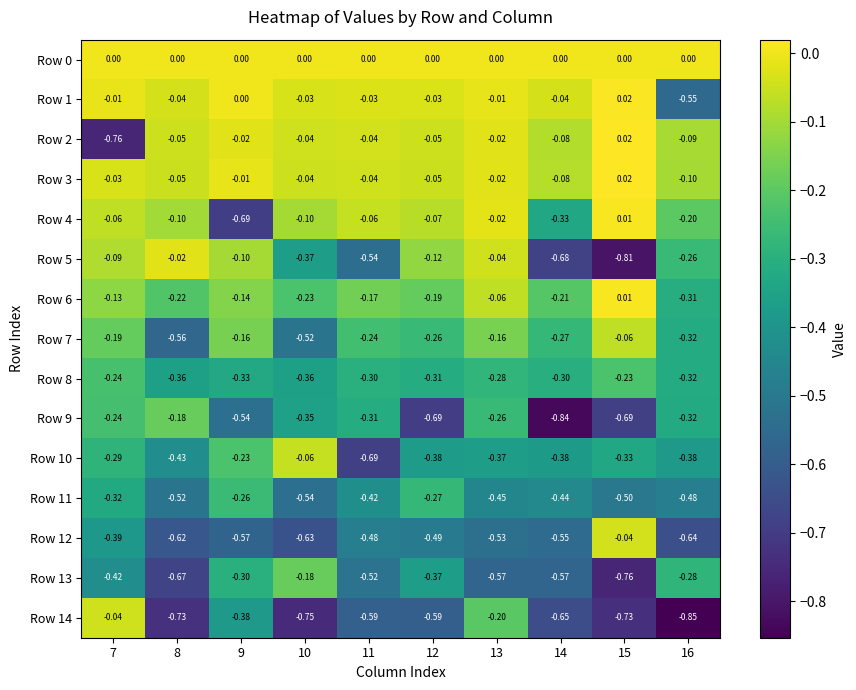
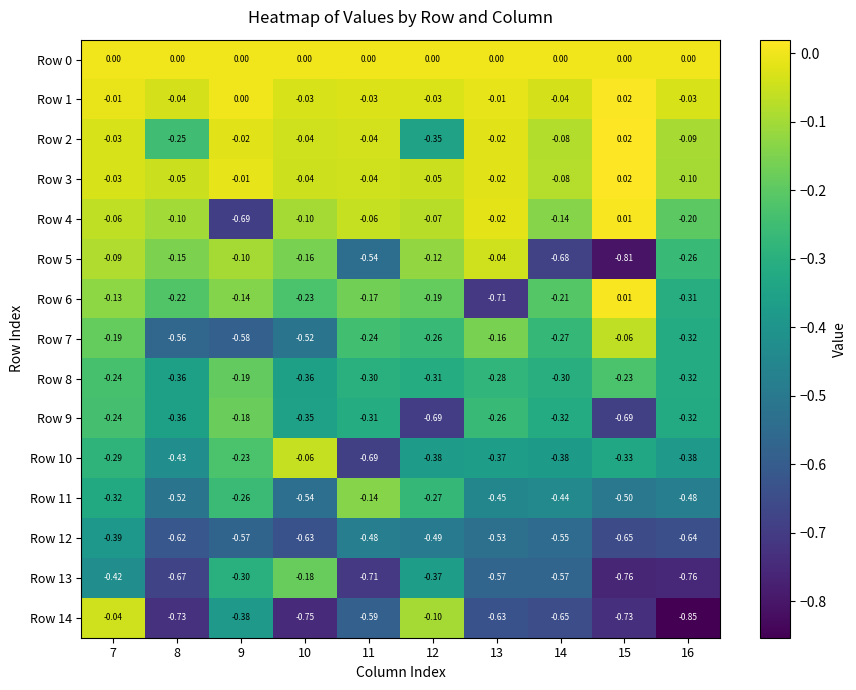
  {
    "Row 0": {
      "7": 0.00,
      "8": 0.00,
      "9": 0.00,
      "10": 0.00,
      "11": 0.00,
      "12": 0.00,
      "13": 0.00,
      "14": 0.00,
      "15": 0.00,
      "16": 0.00
    },
    "Row 1": {
      "7": -0.01,
      "8": -0.04,
      "9": 0.00,
      "10": -0.03,
      "11": -0.03,
      "12": -0.03,
      "13": -0.01,
      "14": -0.04,
      "15": 0.02,
-     "16": -0.55
+     "16": -0.03
    },
    "Row 2": {
-     "7": -0.76,
-     "8": -0.05,
+     "7": -0.03,
+     "8": -0.25,
      "9": -0.02,
      "10": -0.04,
      "11": -0.04,
-     "12": -0.05,
+     "12": -0.35,
      "13": -0.02,
      "14": -0.08,
      "15": 0.02,
      "16": -0.09
    },
    "Row 3": {
      "7": -0.03,
      "8": -0.05,
      "9": -0.01,
      "10": -0.04,
      "11": -0.04,
      "12": -0.05,
      "13": -0.02,
      "14": -0.08,
      "15": 0.02,
      "16": -0.10
    },
    "Row 4": {
      "7": -0.06,
      "8": -0.10,
      "9": -0.69,
      "10": -0.10,
      "11": -0.06,
      "12": -0.07,
      "13": -0.02,
-     "14": -0.33,
+     "14": -0.14,
      "15": 0.01,
      "16": -0.20
    },
    "Row 5": {
      "7": -0.09,
-     "8": -0.02,
+     "8": -0.15,
      "9": -0.10,
-     "10": -0.37,
+     "10": -0.16,
      "11": -0.54,
      "12": -0.12,
      "13": -0.04,
      "14": -0.68,
      "15": -0.81,
      "16": -0.26
    },
    "Row 6": {
      "7": -0.13,
      "8": -0.22,
      "9": -0.14,
      "10": -0.23,
      "11": -0.17,
      "12": -0.19,
-     "13": -0.06,
+     "13": -0.71,
      "14": -0.21,
      "15": 0.01,
      "16": -0.31
    },
    "Row 7": {
      "7": -0.19,
      "8": -0.56,
-     "9": -0.16,
+     "9": -0.58,
      "10": -0.52,
      "11": -0.24,
      "12": -0.26,
      "13": -0.16,
      "14": -0.27,
      "15": -0.06,
      "16": -0.32
    },
    "Row 8": {
      "7": -0.24,
      "8": -0.36,
-     "9": -0.33,
+     "9": -0.19,
      "10": -0.36,
      "11": -0.30,
      "12": -0.31,
      "13": -0.28,
      "14": -0.30,
      "15": -0.23,
      "16": -0.32
    },
    "Row 9": {
      "7": -0.24,
-     "8": -0.18,
-     "9": -0.54,
+     "8": -0.36,
+     "9": -0.18,
      "10": -0.35,
      "11": -0.31,
      "12": -0.69,
      "13": -0.26,
-     "14": -0.84,
+     "14": -0.32,
      "15": -0.69,
      "16": -0.32
    },
    "Row 10": {
      "7": -0.29,
      "8": -0.43,
      "9": -0.23,
      "10": -0.06,
      "11": -0.69,
      "12": -0.38,
      "13": -0.37,
      "14": -0.38,
      "15": -0.33,
      "16": -0.38
    },
    "Row 11": {
      "7": -0.32,
      "8": -0.52,
      "9": -0.26,
      "10": -0.54,
-     "11": -0.42,
+     "11": -0.14,
      "12": -0.27,
      "13": -0.45,
      "14": -0.44,
      "15": -0.50,
      "16": -0.48
    },
    "Row 12": {
      "7": -0.39,
      "8": -0.62,
      "9": -0.57,
      "10": -0.63,
      "11": -0.48,
      "12": -0.49,
      "13": -0.53,
      "14": -0.55,
-     "15": -0.04,
+     "15": -0.65,
      "16": -0.64
    },
    "Row 13": {
      "7": -0.42,
      "8": -0.67,
      "9": -0.30,
      "10": -0.18,
-     "11": -0.52,
+     "11": -0.71,
      "12": -0.37,
      "13": -0.57,
      "14": -0.57,
      "15": -0.76,
-     "16": -0.28
+     "16": -0.76
    },
    "Row 14": {
      "7": -0.04,
      "8": -0.73,
      "9": -0.38,
      "10": -0.75,
      "11": -0.59,
-     "12": -0.59,
-     "13": -0.20,
+     "12": -0.10,
+     "13": -0.63,
      "14": -0.65,
      "15": -0.73,
      "16": -0.85
    }
  }
